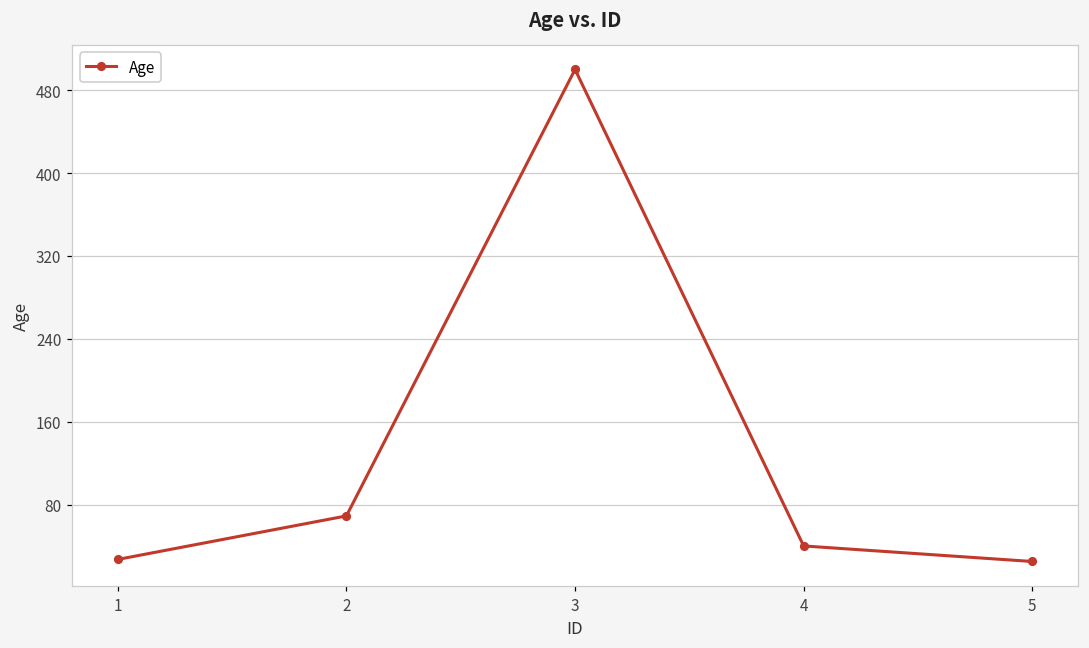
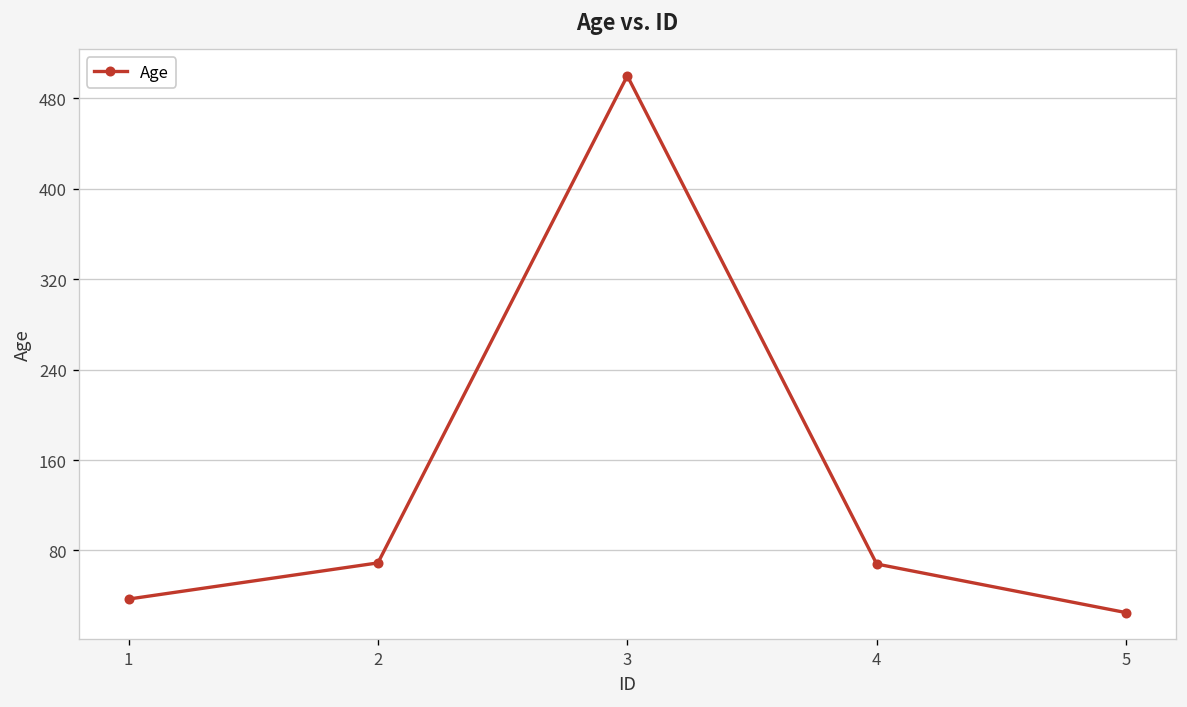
  {
-   "1": 30,
+   "1": 40,
    "2": 70,
    "3": 500,
-   "4": 40,
+   "4": 70,
    "5": 30
  }
